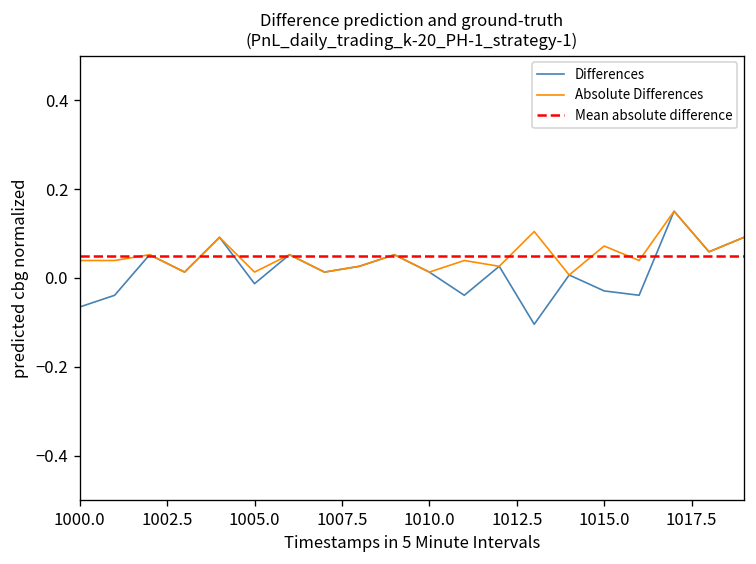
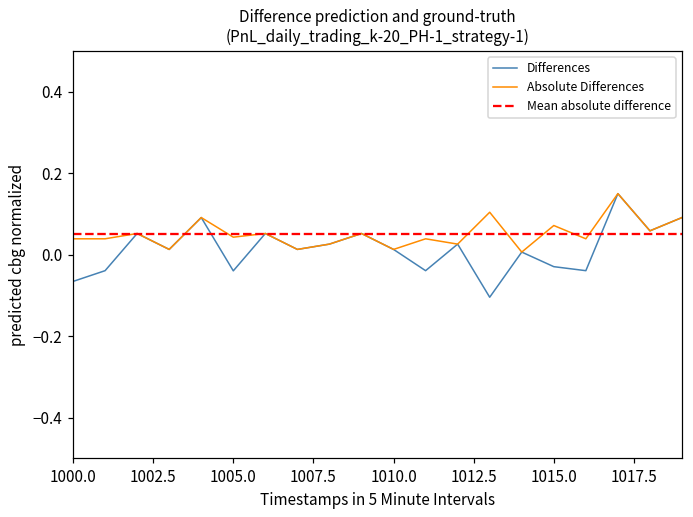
  {
    "Differences": {
      "1000.0": -0.07,
-     "1005.0": -0.01,
+     "1005.0": -0.04,
      "1015.0": -0.03
    },
    "Absolute Differences": {
      "1000.0": 0.04,
-     "1005.0": 0.01,
+     "1005.0": 0.04,
      "1015.0": 0.07
    }
  }
